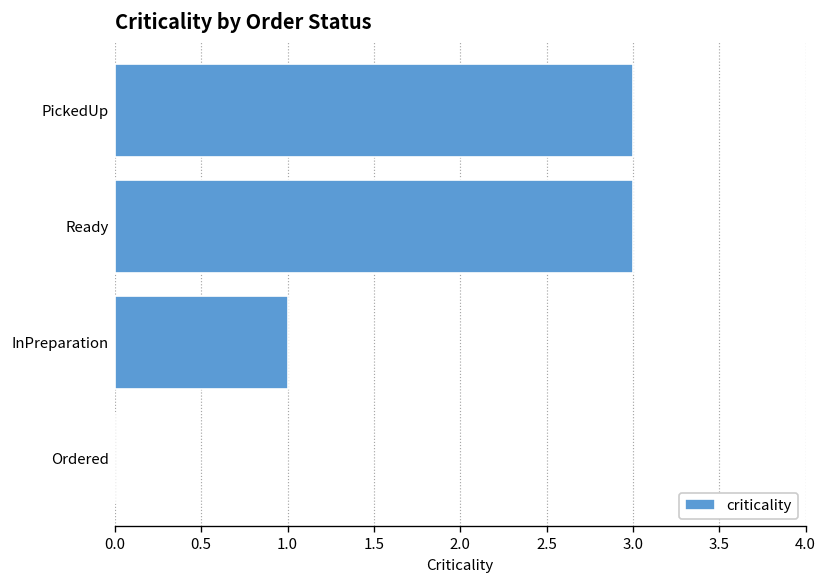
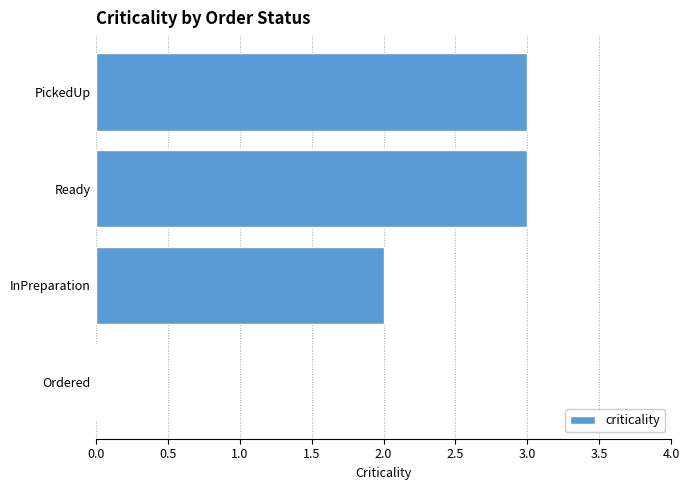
  {
    "PickedUp": 3,
    "Ready": 3,
-   "InPreparation": 1,
+   "InPreparation": 2,
    "Ordered": 0
  }
